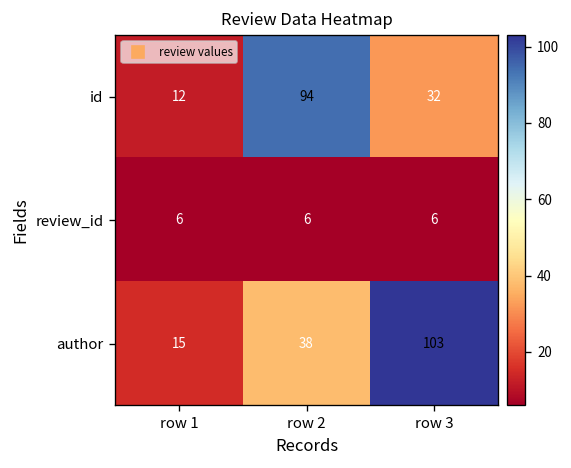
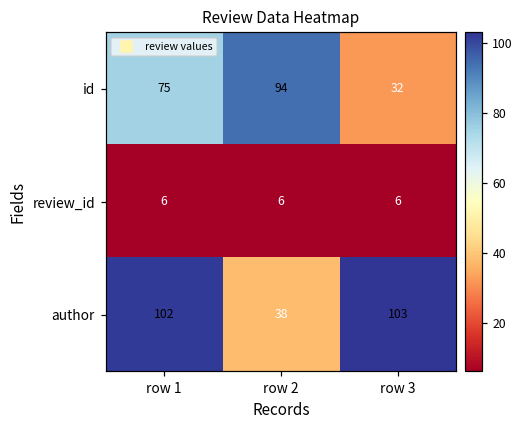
  {
    "id": {
-     "row 1": 12,
+     "row 1": 75,
      "row 2": 94,
      "row 3": 32
    },
    "review_id": {
      "row 1": 6,
      "row 2": 6,
      "row 3": 6
    },
    "author": {
-     "row 1": 15,
+     "row 1": 102,
      "row 2": 38,
      "row 3": 103
    }
  }
